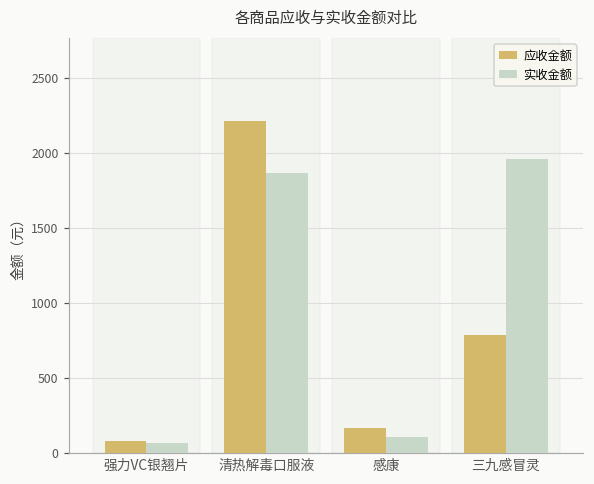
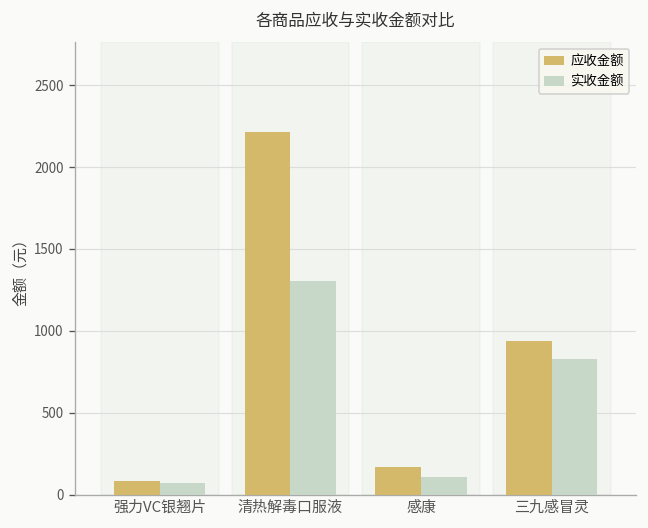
  {
    "应收金额": {
      "强力VC银翘片": 80,
      "清热解毒口服液": 2210,
      "感康": 170,
-     "三九感冒灵": 790
+     "三九感冒灵": 940
    },
    "实收金额": {
      "强力VC银翘片": 70,
-     "清热解毒口服液": 1870,
+     "清热解毒口服液": 1300,
      "感康": 110,
-     "三九感冒灵": 1960
+     "三九感冒灵": 830
    }
  }
